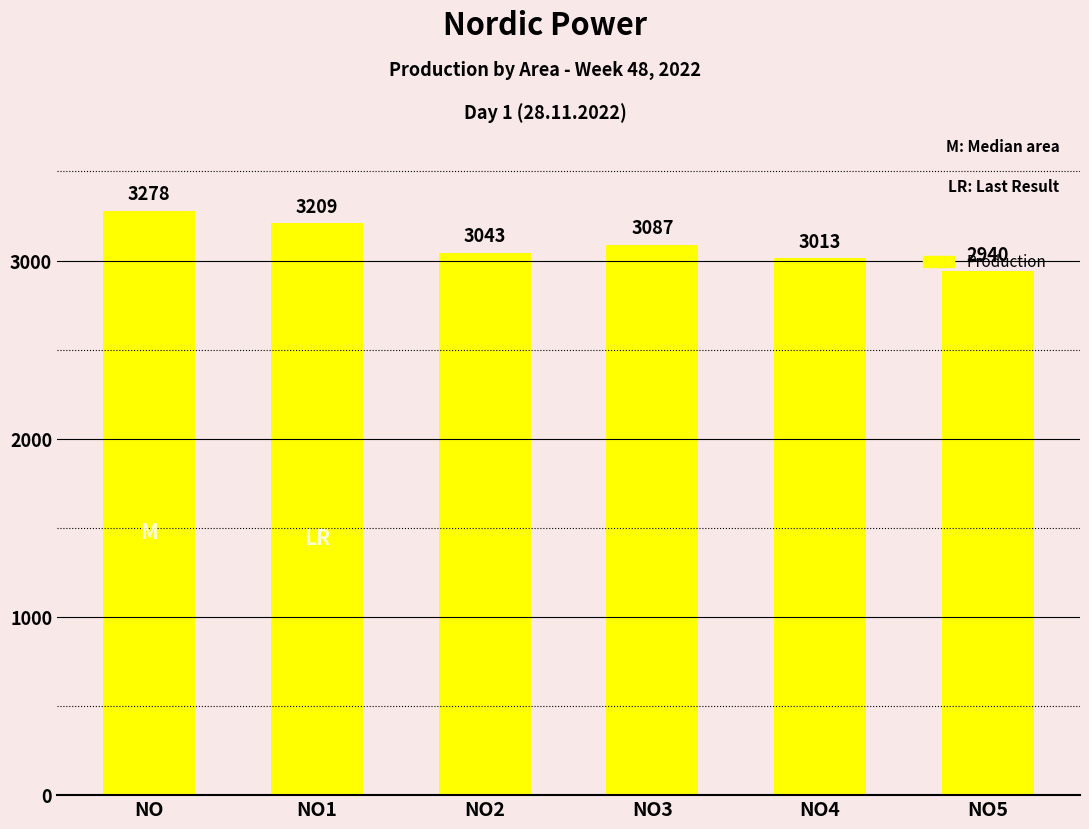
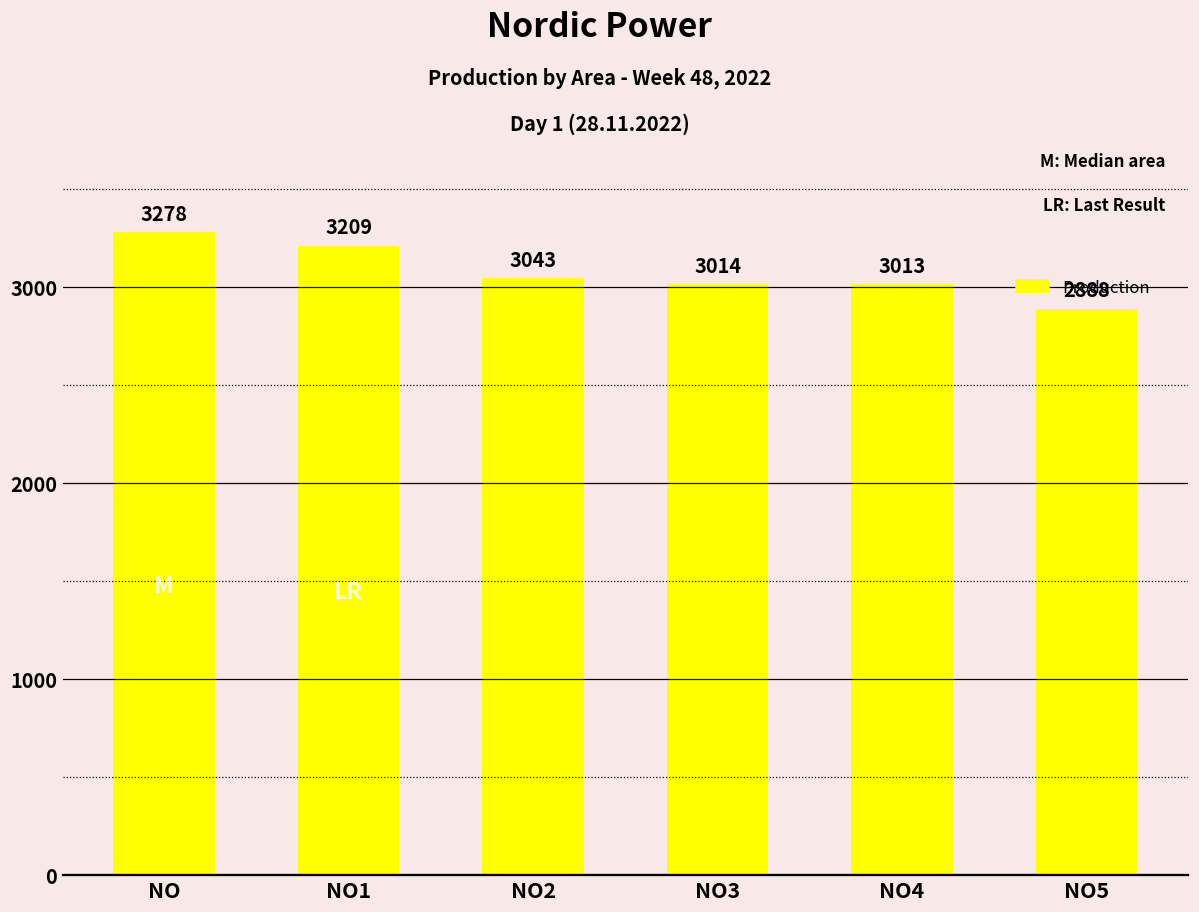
  {
    "NO": 3278,
    "NO1": 3209,
    "NO2": 3043,
-   "NO3": 3087,
+   "NO3": 3014,
    "NO4": 3013,
-   "NO5": 2940
+   "NO5": 2888
  }
